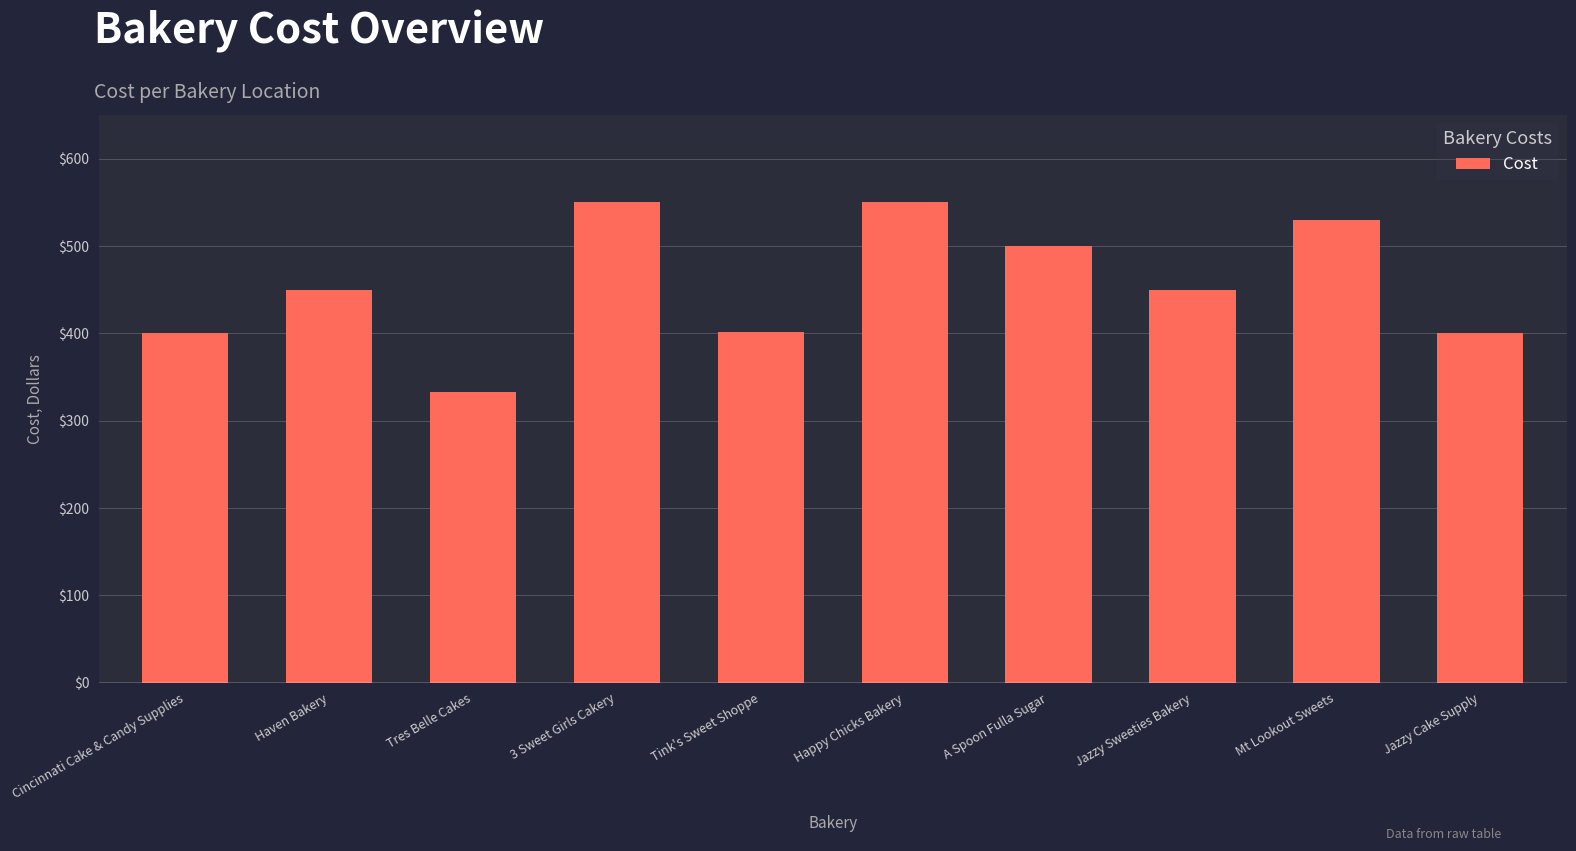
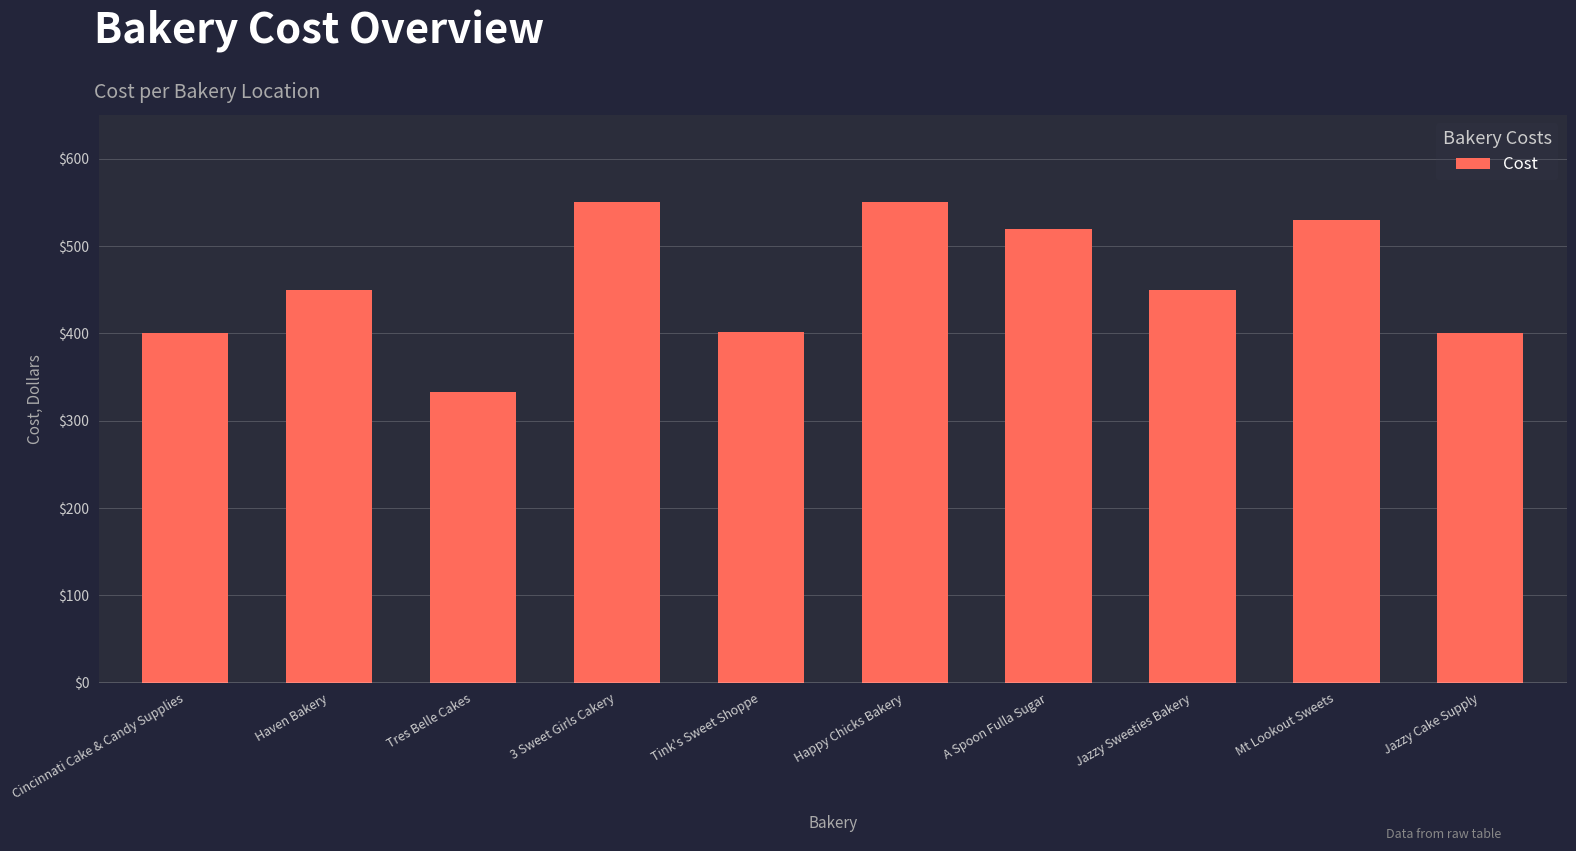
  {
    "Cincinnati Cake & Candy Supplies": "$400",
    "Haven Bakery": "$450",
    "Tres Belle Cakes": "$330",
    "3 Sweet Girls Cakery": "$550",
    "Tink's Sweet Shoppe": "$400",
    "Happy Chicks Bakery": "$550",
-   "A Spoon Fulla Sugar": "$500",
+   "A Spoon Fulla Sugar": "$520",
    "Jazzy Sweeties Bakery": "$450",
    "Mt Lookout Sweets": "$530",
    "Jazzy Cake Supply": "$400"
  }
